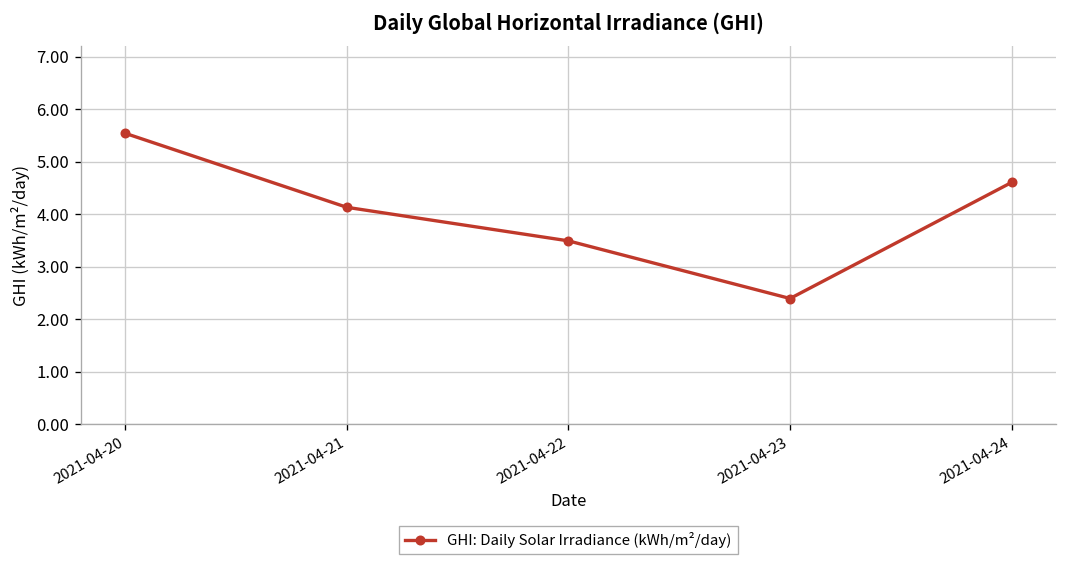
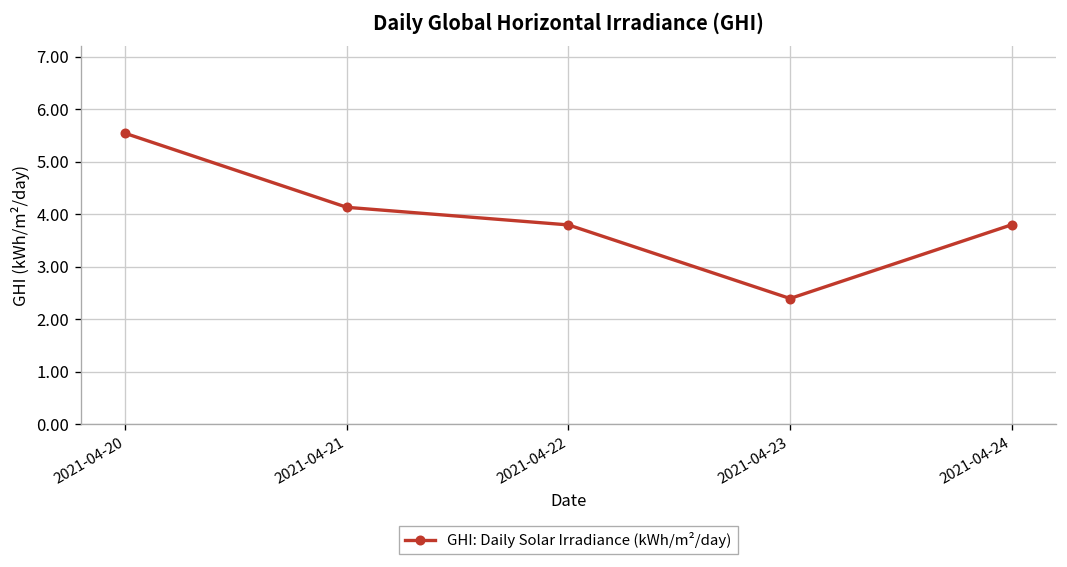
  {
    "2021-04-20": 5.5,
    "2021-04-21": 4.1,
-   "2021-04-22": 3.5,
+   "2021-04-22": 3.8,
    "2021-04-23": 2.4,
-   "2021-04-24": 4.6
+   "2021-04-24": 3.8
  }
